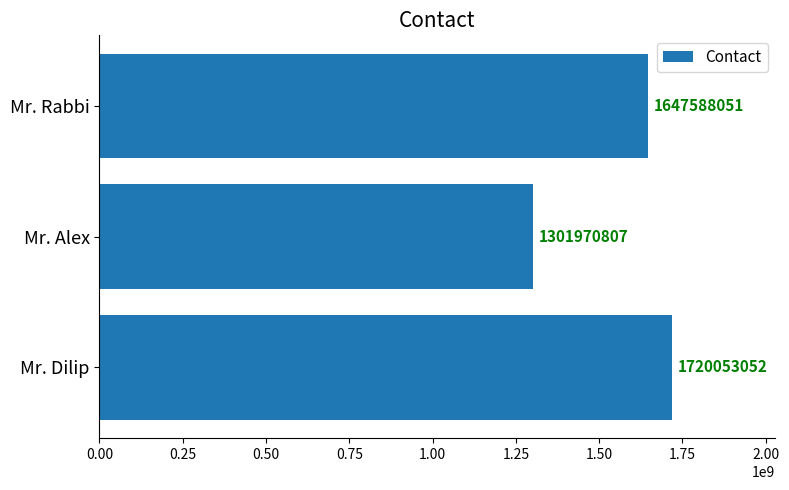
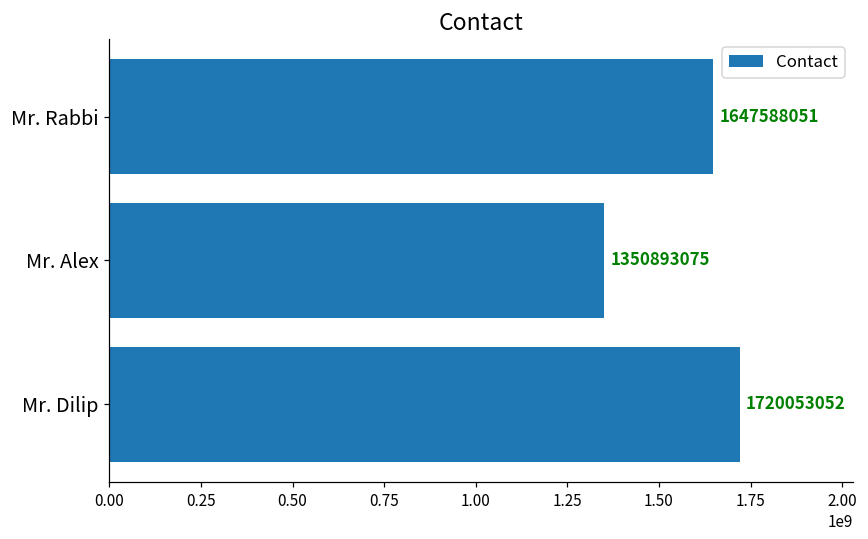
  {
    "Mr. Rabbi": 1647588051,
-   "Mr. Alex": 1301970807,
+   "Mr. Alex": 1350893075,
    "Mr. Dilip": 1720053052
  }
